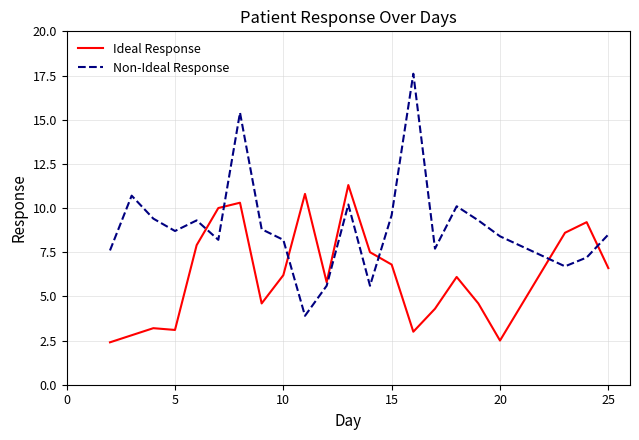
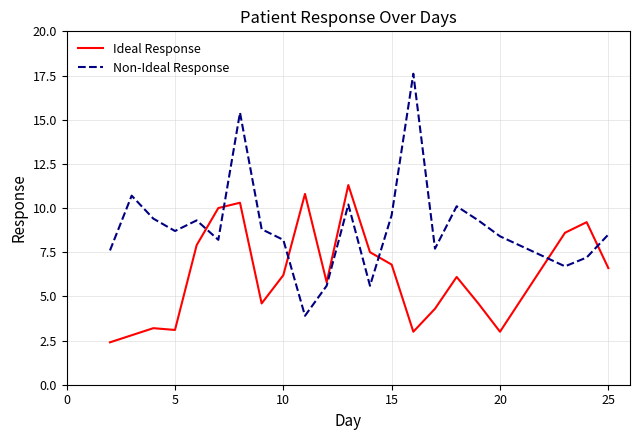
  {
    "Ideal Response": {
      "5": 3.1,
      "10": 6.2,
      "15": 6.8,
-     "20": 2.5,
+     "20": 3.0,
      "25": 6.6
    },
    "Non-Ideal Response": {
      "5": 8.7,
      "10": 8.2,
      "15": 9.6,
      "20": 8.4,
      "25": 8.5
    }
  }
